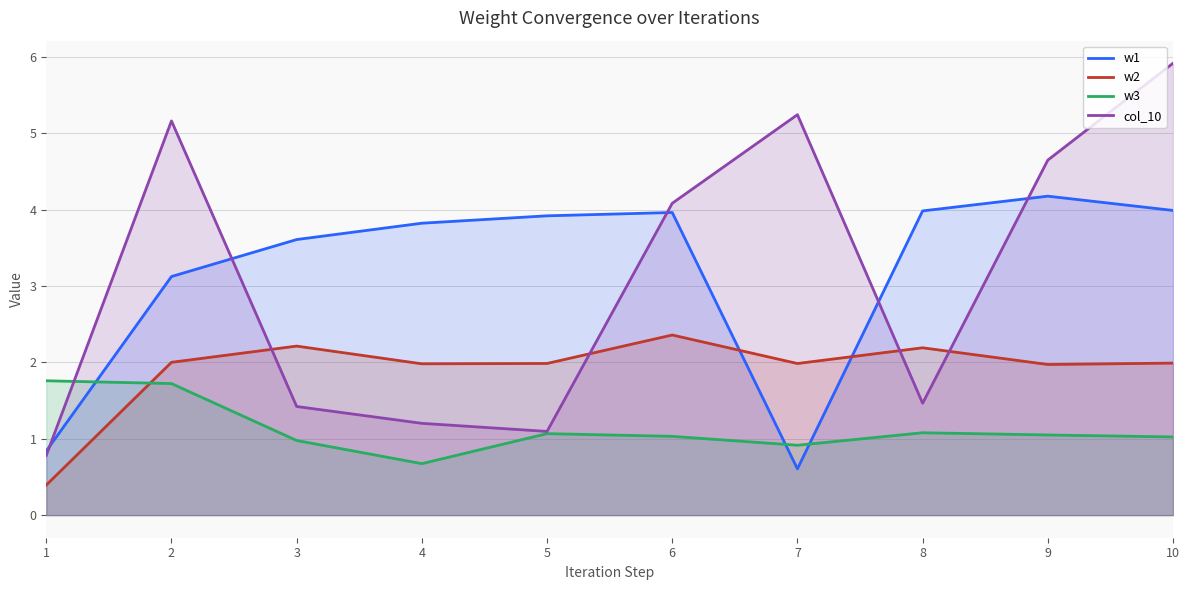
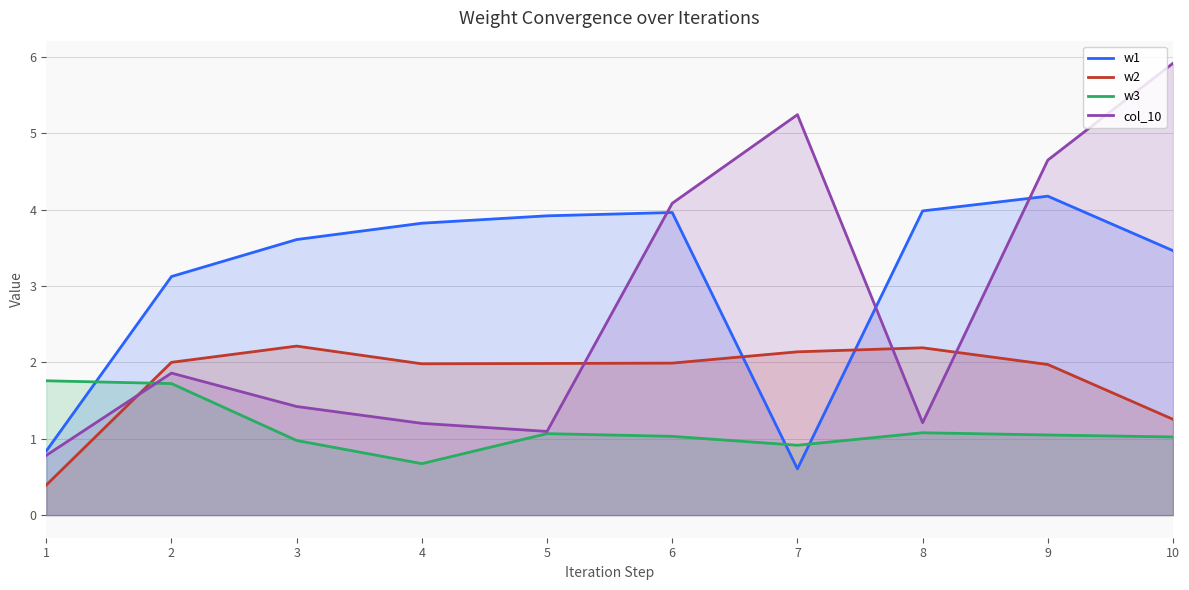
  {
    "w1": {
      "1": 0.8,
      "2": 3.1,
      "3": 3.6,
      "4": 3.8,
      "5": 3.9,
      "6": 4.0,
      "7": 0.6,
      "8": 4.0,
      "9": 4.2,
-     "10": 4.0
+     "10": 3.5
    },
    "w2": {
      "1": 0.4,
      "2": 2.0,
      "3": 2.2,
      "4": 2.0,
      "5": 2.0,
-     "6": 2.4,
-     "7": 2.0,
+     "6": 2.0,
+     "7": 2.1,
      "8": 2.2,
      "9": 2.0,
-     "10": 2.0
+     "10": 1.3
    },
    "w3": {
      "1": 1.8,
      "2": 1.7,
      "3": 1.0,
      "4": 0.7,
      "6": 1.0,
      "7": 0.9,
      "8": 1.1,
      "9": 1.1,
      "10": 1.0
    },
    "col_10": {
      "1": 0.8,
-     "2": 5.2,
+     "2": 1.9,
      "3": 1.4,
      "4": 1.2,
      "6": 4.1,
      "7": 5.2,
-     "8": 1.5,
+     "8": 1.2,
      "9": 4.7,
      "10": 5.9
    }
  }
